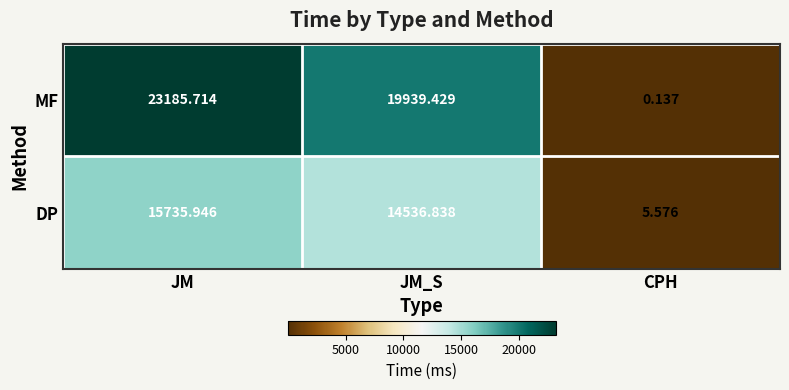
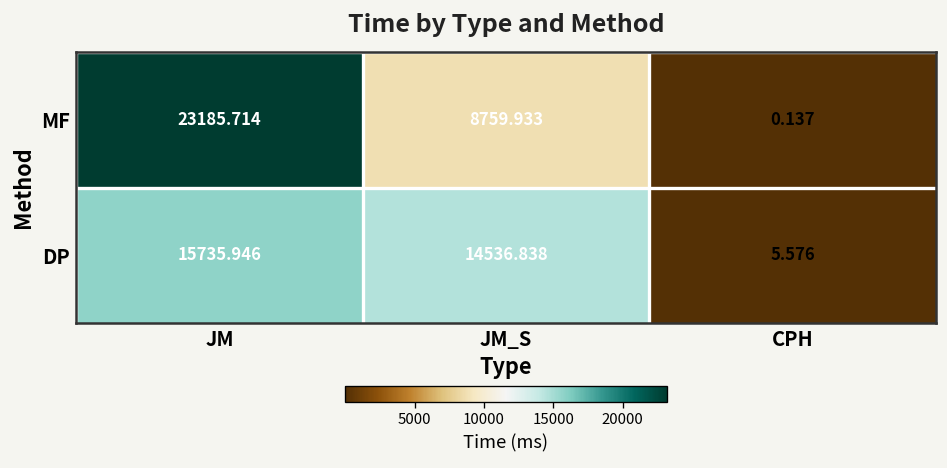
  {
    "MF": {
      "JM": 23185.714,
-     "JM_S": 19939.429,
+     "JM_S": 8759.933,
      "CPH": 0.137
    },
    "DP": {
      "JM": 15735.946,
      "JM_S": 14536.838,
      "CPH": 5.576
    }
  }
